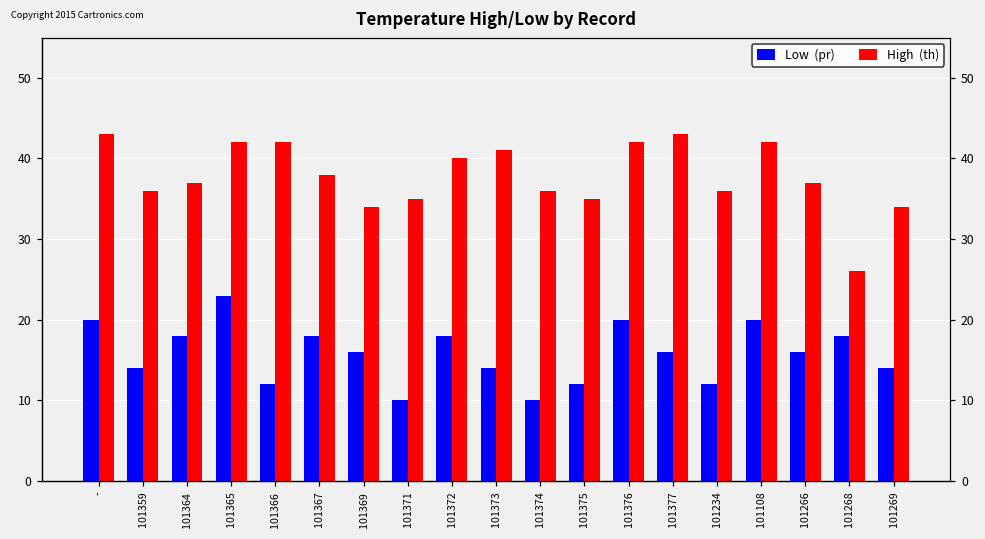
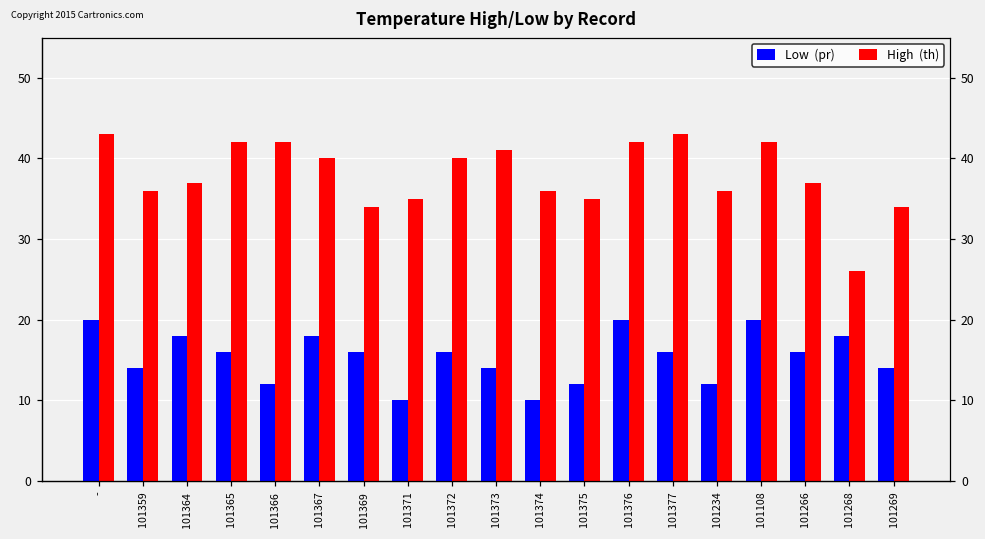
  {
    "Low (pr)": {
      "-": 20,
      "101359": 14,
      "101364": 18,
-     "101365": 23,
+     "101365": 16,
      "101366": 12,
      "101367": 18,
      "101369": 16,
      "101371": 10,
-     "101372": 18,
+     "101372": 16,
      "101373": 14,
      "101374": 10,
      "101375": 12,
      "101376": 20,
      "101377": 16,
      "101234": 12,
      "101108": 20,
      "101266": 16,
      "101268": 18,
      "101269": 14
    },
    "High (th)": {
      "-": 43,
      "101359": 36,
      "101364": 37,
      "101365": 42,
      "101366": 42,
-     "101367": 38,
+     "101367": 40,
      "101369": 34,
      "101371": 35,
      "101372": 40,
      "101373": 41,
      "101374": 36,
      "101375": 35,
      "101376": 42,
      "101377": 43,
      "101234": 36,
      "101108": 42,
      "101266": 37,
      "101268": 26,
      "101269": 34
    }
  }
